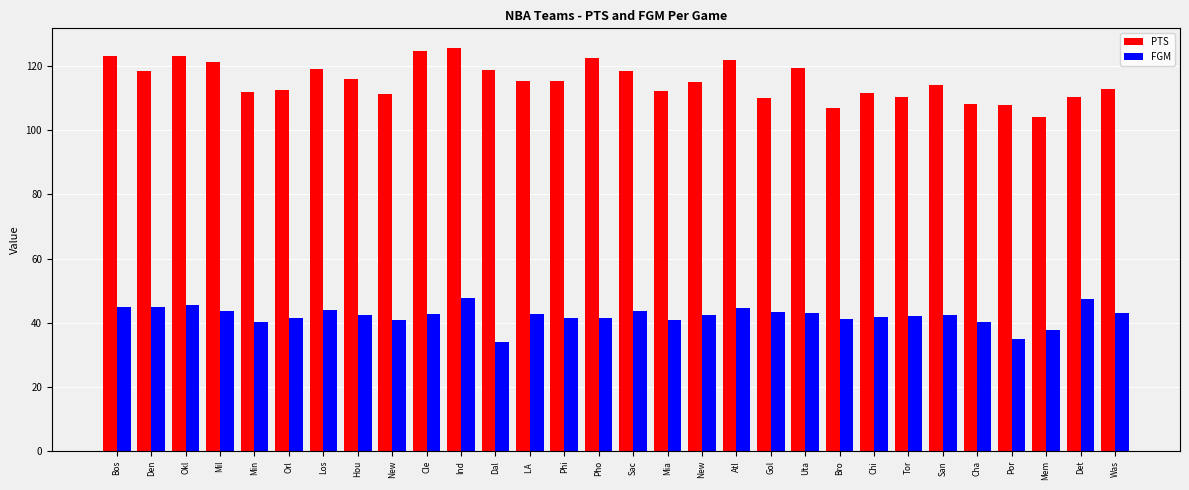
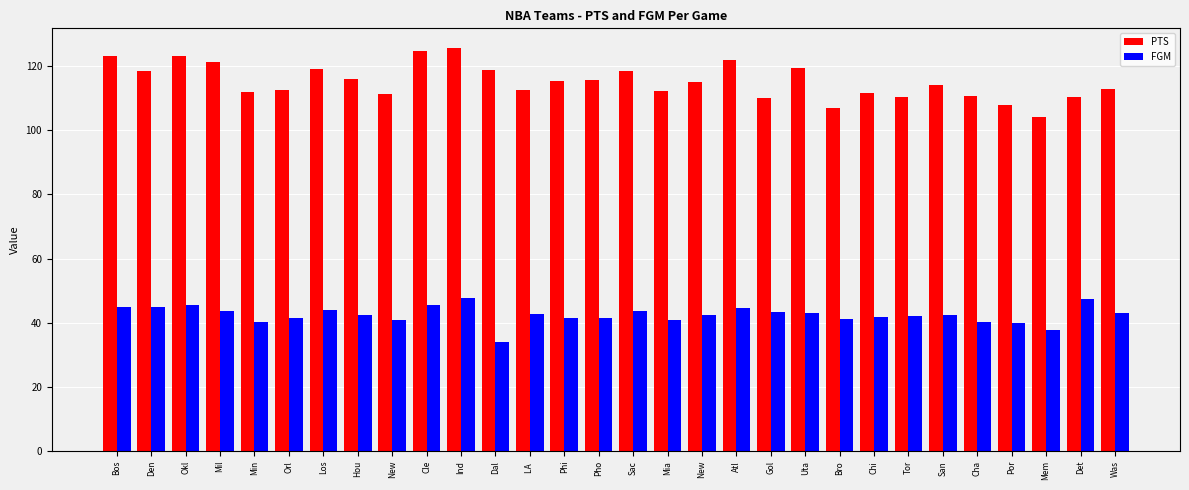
  {
    "PTS": {
      "Bos": 123,
      "Den": 119,
      "Okl": 123,
      "Mil": 121,
      "Min": 112,
      "Orl": 113,
      "Los": 119,
      "Hou": 116,
      "Cle": 125,
      "Ind": 126,
      "Dal": 119,
-     "LA": 115,
+     "LA": 113,
      "Phi": 116,
-     "Pho": 122,
+     "Pho": 116,
      "Sac": 119,
      "Mia": 112,
      "Atl": 122,
      "Gol": 110,
      "Uta": 120,
      "Bro": 107,
      "Chi": 112,
      "Tor": 110,
      "San": 114,
-     "Cha": 108,
+     "Cha": 111,
      "Por": 108,
      "Mem": 104,
      "Det": 110,
      "Was": 113
    },
    "FGM": {
      "Bos": 45,
      "Den": 45,
      "Okl": 46,
      "Mil": 44,
      "Min": 40,
      "Orl": 41,
      "Los": 44,
      "Hou": 42,
-     "Cle": 43,
+     "Cle": 45,
      "Ind": 48,
      "Dal": 34,
      "LA": 43,
      "Phi": 42,
      "Pho": 42,
      "Sac": 44,
      "Mia": 41,
      "Atl": 45,
      "Gol": 43,
      "Uta": 43,
      "Bro": 41,
      "Chi": 42,
      "Tor": 42,
      "San": 42,
      "Cha": 40,
-     "Por": 35,
+     "Por": 40,
      "Mem": 38,
      "Det": 47,
      "Was": 43
    }
  }
